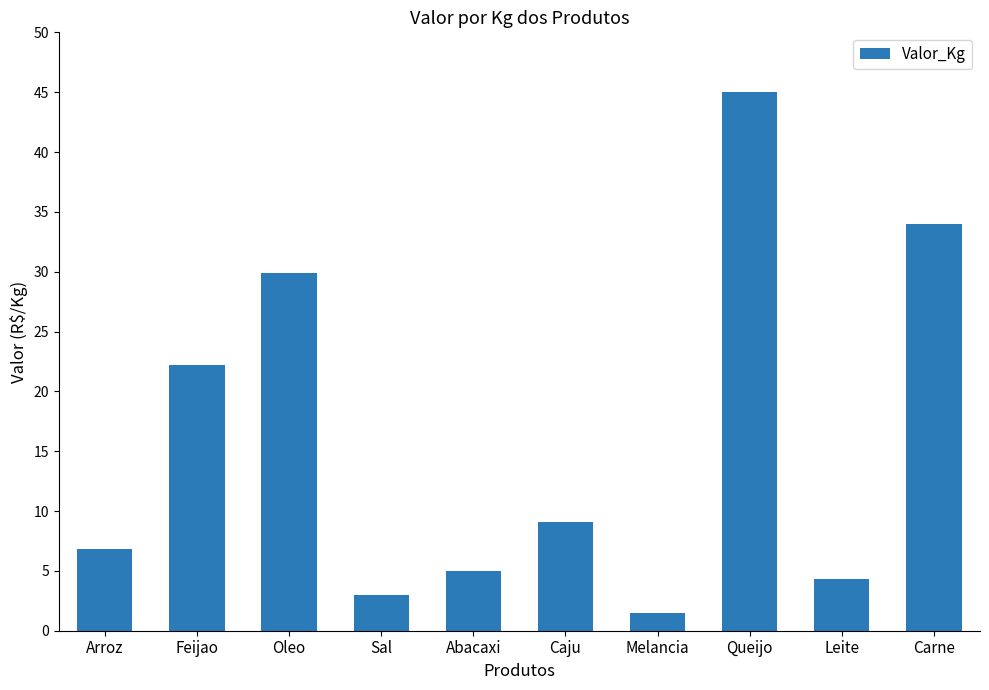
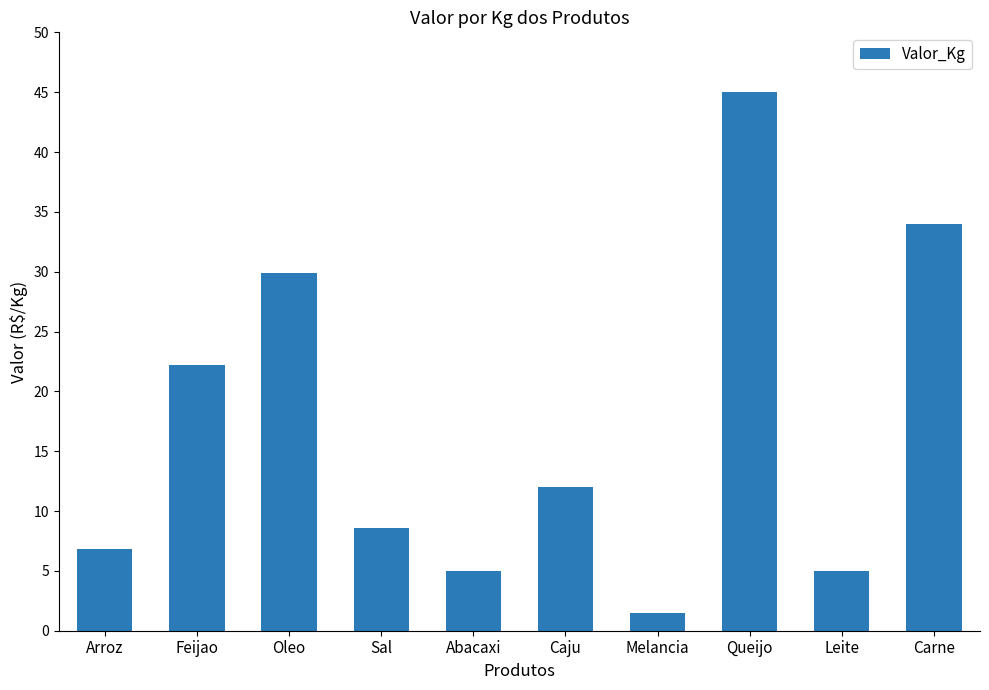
  {
    "Arroz": 6.8,
    "Feijao": 22.2,
    "Oleo": 29.9,
-   "Sal": 3.0,
+   "Sal": 8.6,
    "Abacaxi": 5.0,
-   "Caju": 9.1,
+   "Caju": 12.0,
    "Melancia": 1.5,
    "Queijo": 45.0,
-   "Leite": 4.3,
+   "Leite": 5.0,
    "Carne": 34.0
  }
